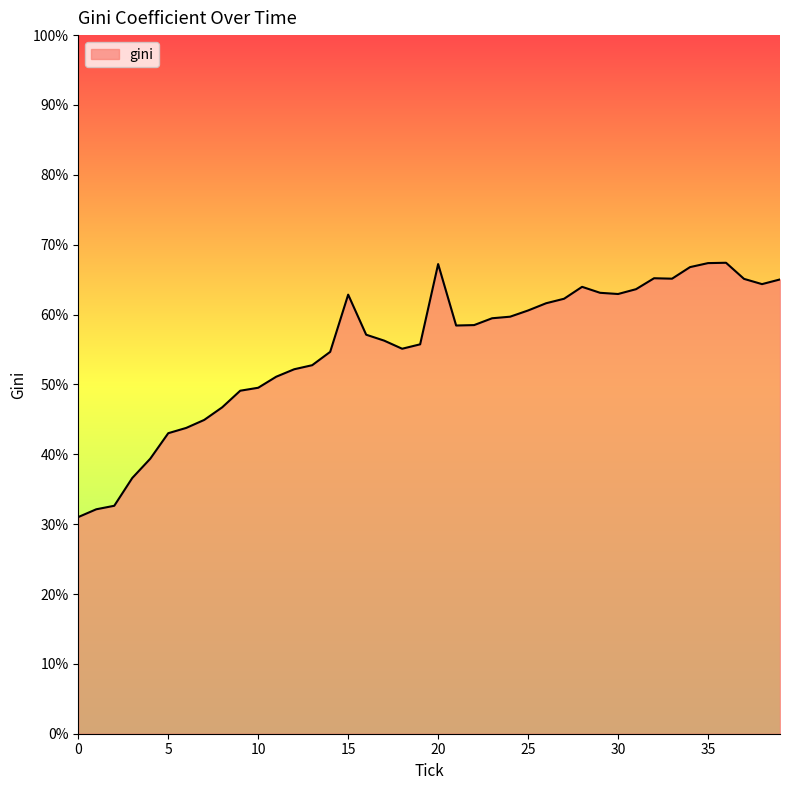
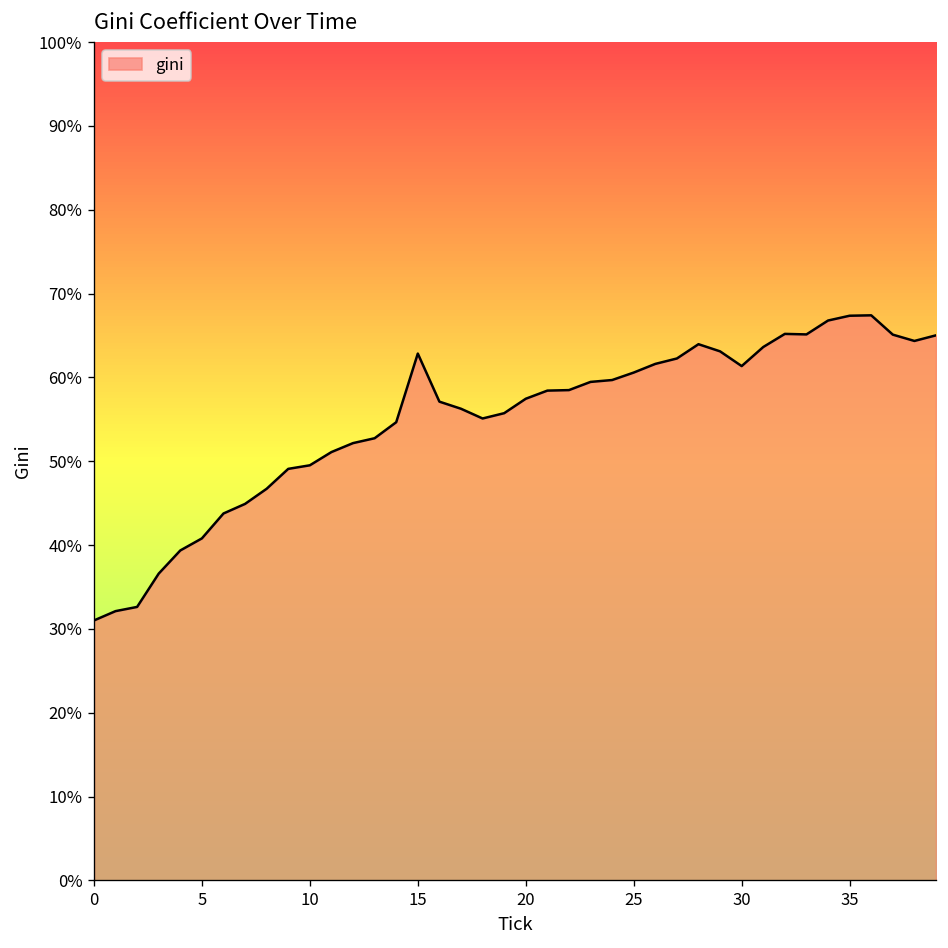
  {
    "0": "31%",
-   "5": "43%",
+   "5": "41%",
    "10": "50%",
    "15": "63%",
-   "20": "67%",
+   "20": "57%",
    "25": "61%",
-   "30": "63%",
+   "30": "61%",
    "35": "67%"
  }
